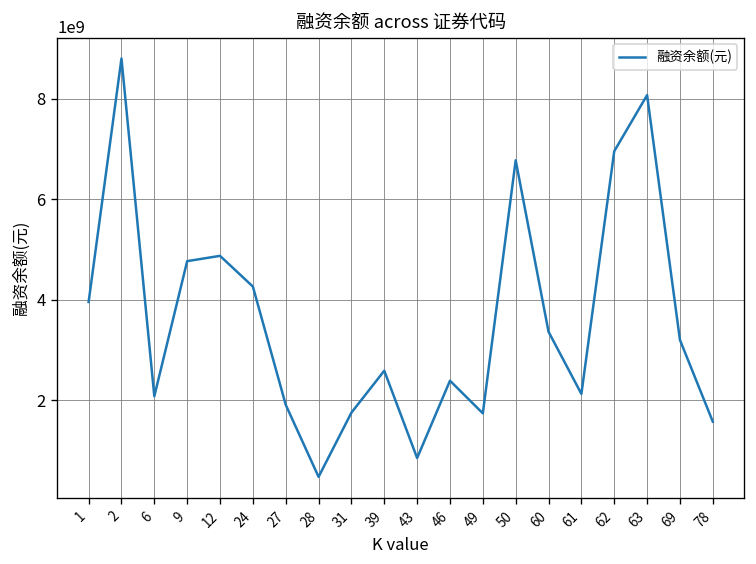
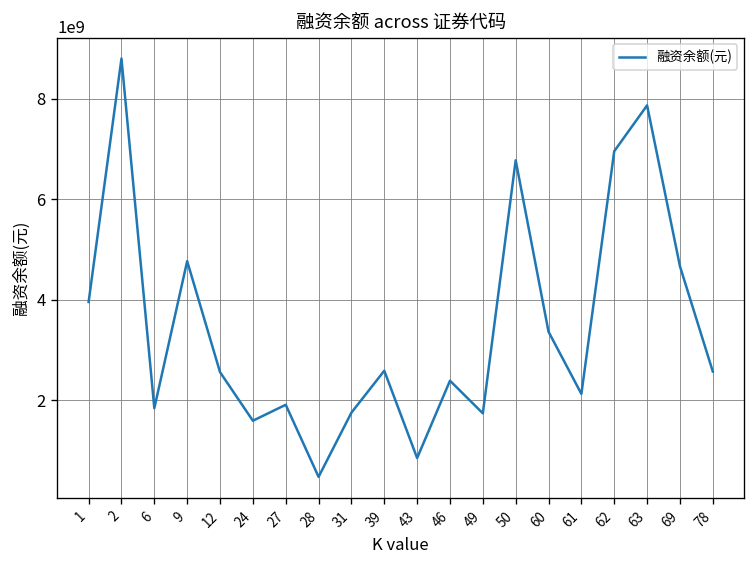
  {
    "1": 4000000000,
    "2": 8800000000,
-   "6": 2100000000,
+   "6": 1800000000,
    "9": 4800000000,
-   "12": 4900000000,
-   "24": 4300000000,
+   "12": 2600000000,
+   "24": 1600000000,
    "27": 1900000000,
    "28": 500000000,
    "31": 1800000000,
    "39": 2600000000,
    "43": 800000000,
    "46": 2400000000,
    "49": 1700000000,
    "50": 6800000000,
    "60": 3400000000,
    "61": 2100000000,
    "62": 7000000000,
-   "63": 8100000000,
-   "69": 3200000000,
-   "78": 1600000000
+   "63": 7900000000,
+   "69": 4700000000,
+   "78": 2600000000
  }
